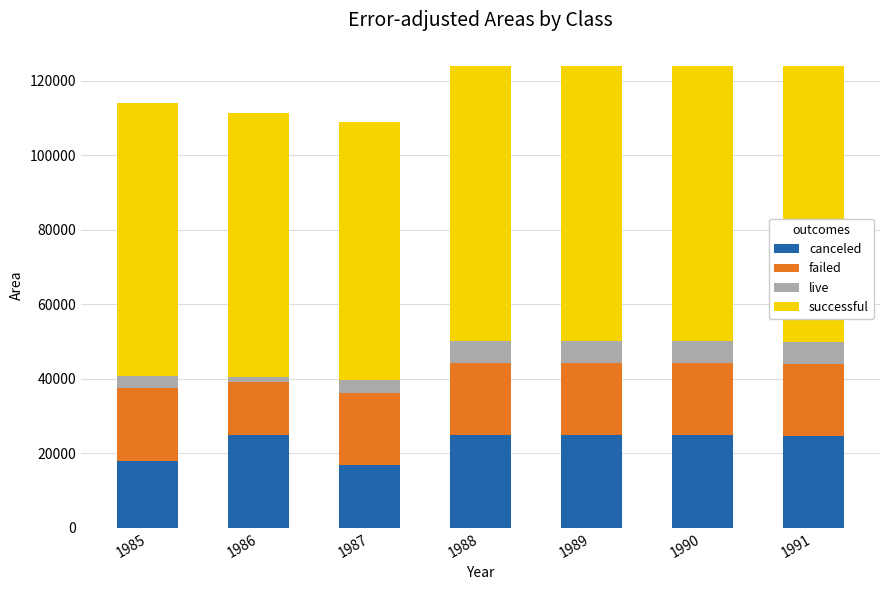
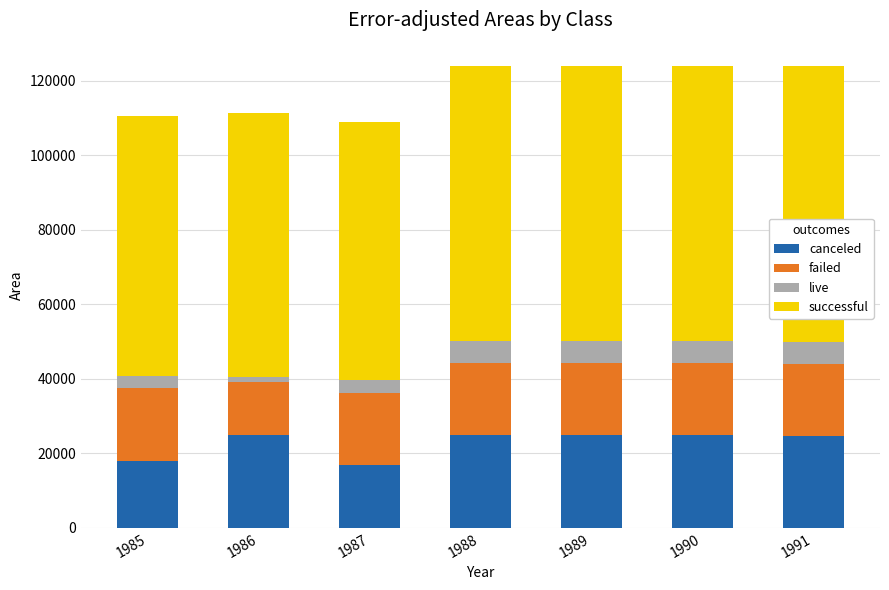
  {
    "canceled": {
      "1985": 18000,
      "1986": 25000,
      "1987": 17000,
      "1988": 25000,
      "1989": 25000,
      "1990": 25000,
      "1991": 25000
    },
    "failed": {
      "1985": 19000,
      "1986": 14000,
      "1987": 19000,
      "1988": 19000,
      "1989": 19000,
      "1990": 19000,
      "1991": 19000
    },
    "live": {
      "1985": 3000,
      "1986": 1000,
      "1987": 3000,
      "1988": 6000,
      "1989": 6000,
      "1990": 6000,
      "1991": 6000
    },
    "successful": {
-     "1985": 73000,
+     "1985": 70000,
      "1986": 71000,
      "1987": 69000,
      "1988": 74000,
      "1989": 74000,
      "1990": 74000,
      "1991": 74000
    }
  }
